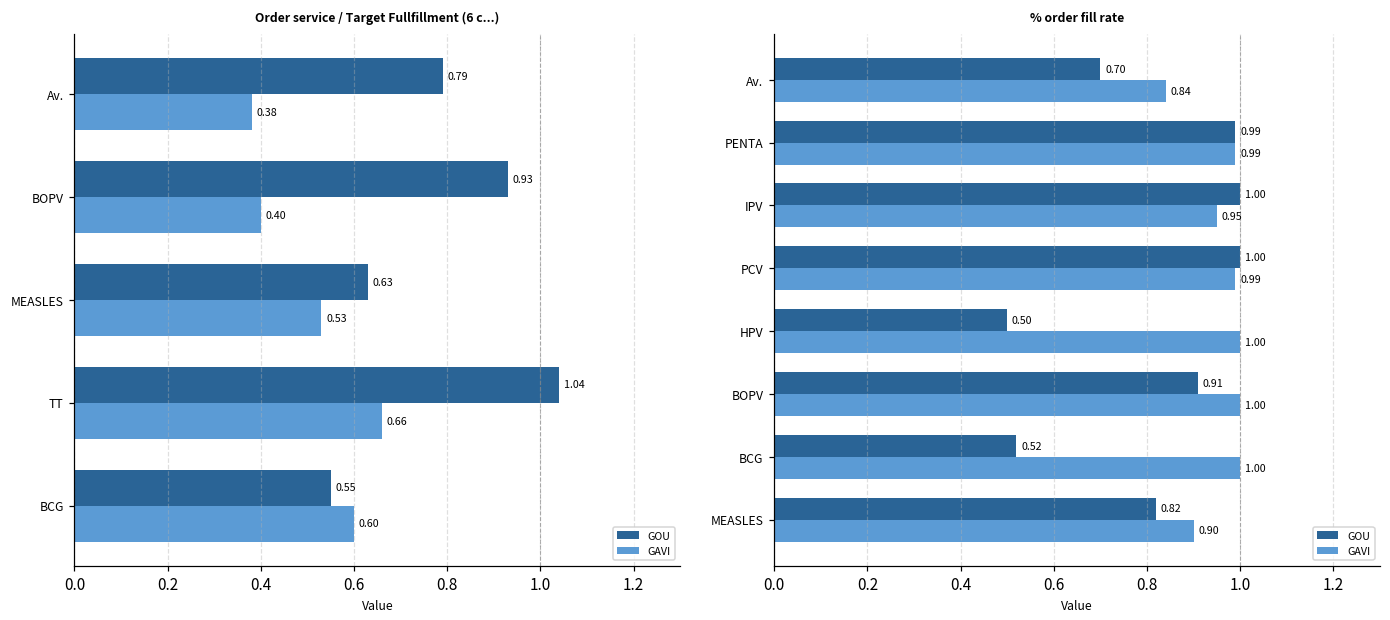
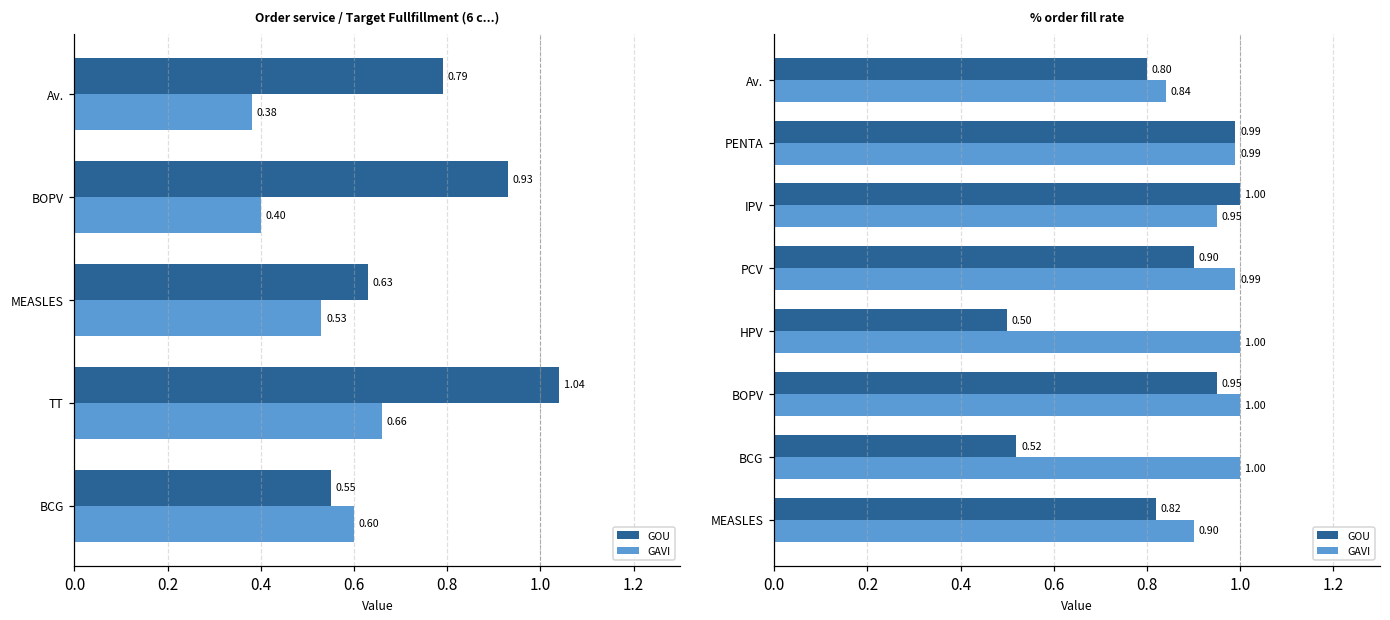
  {
    "Order service / Target Fullfillment (6 c...)": {
      "GOU": {
        "Av.": 0.79,
        "BOPV": 0.93,
        "MEASLES": 0.63,
        "TT": 1.04,
        "BCG": 0.55
      },
      "GAVI": {
        "Av.": 0.38,
        "BOPV": 0.40,
        "MEASLES": 0.53,
        "TT": 0.66,
        "BCG": 0.60
      }
    },
    "% order fill rate": {
      "GOU": {
-       "Av.": 0.70,
+       "Av.": 0.80,
        "PENTA": 0.99,
        "IPV": 1.00,
-       "PCV": 1.00,
+       "PCV": 0.90,
        "HPV": 0.50,
-       "BOPV": 0.91,
+       "BOPV": 0.95,
        "BCG": 0.52,
        "MEASLES": 0.82
      },
      "GAVI": {
        "Av.": 0.84,
        "PENTA": 0.99,
        "IPV": 0.95,
        "PCV": 0.99,
        "HPV": 1.00,
        "BOPV": 1.00,
        "BCG": 1.00,
        "MEASLES": 0.90
      }
    }
  }
